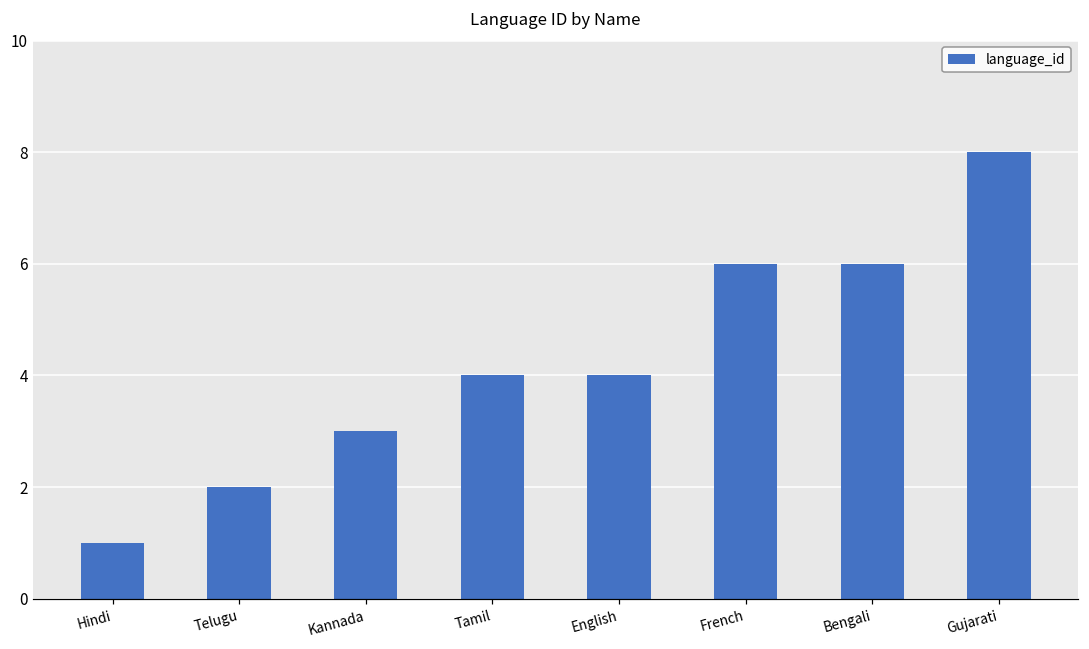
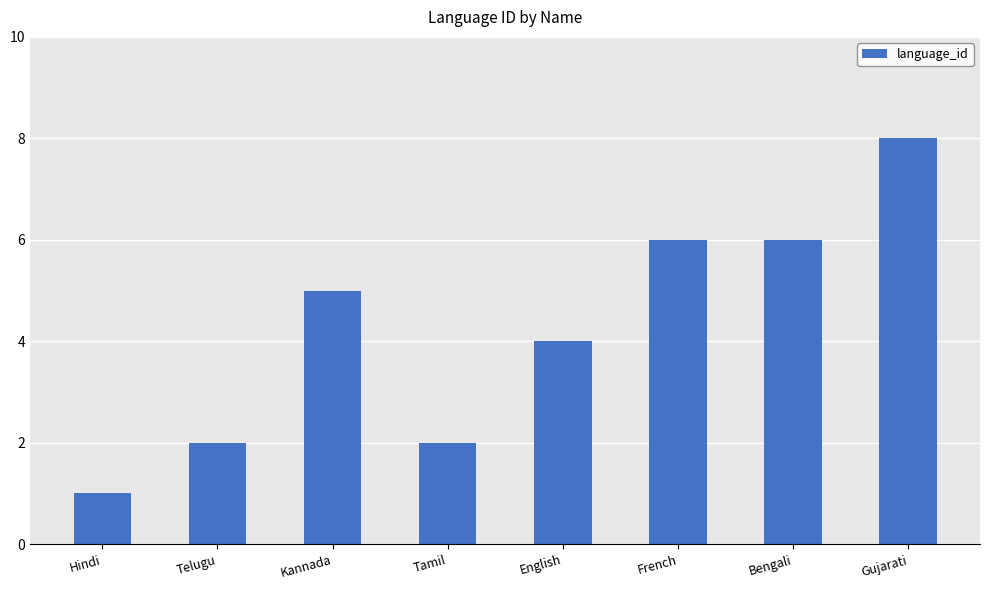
  {
    "Hindi": 1,
    "Telugu": 2,
-   "Kannada": 3,
-   "Tamil": 4,
+   "Kannada": 5,
+   "Tamil": 2,
    "English": 4,
    "French": 6,
    "Bengali": 6,
    "Gujarati": 8
  }
